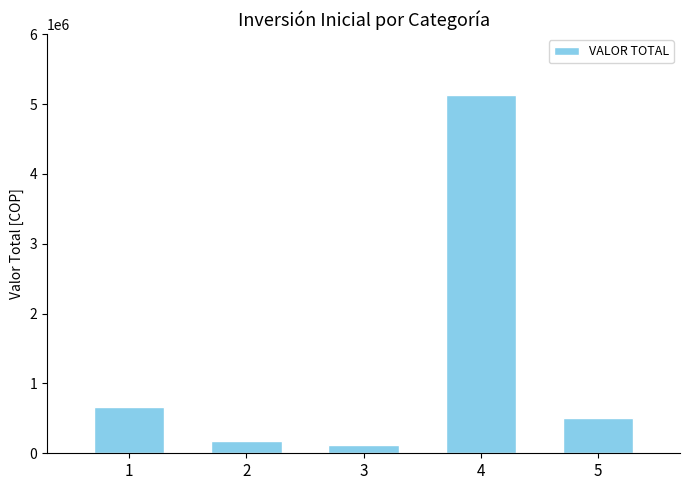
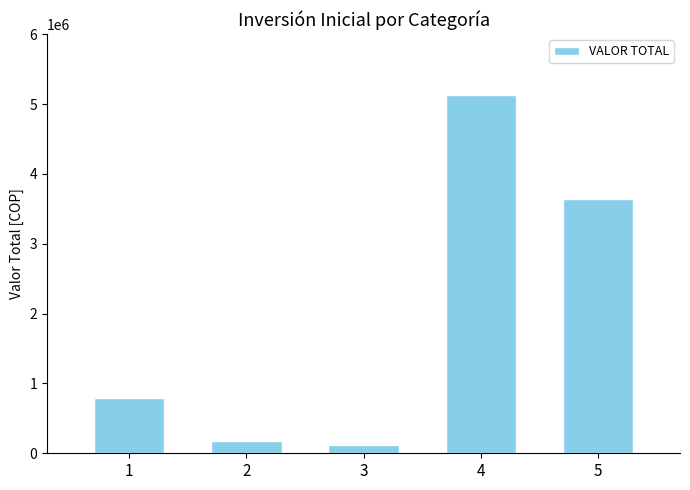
  {
-   "1": 700000,
+   "1": 800000,
    "2": 200000,
    "3": 100000,
    "4": 5100000,
-   "5": 500000
+   "5": 3600000
  }
